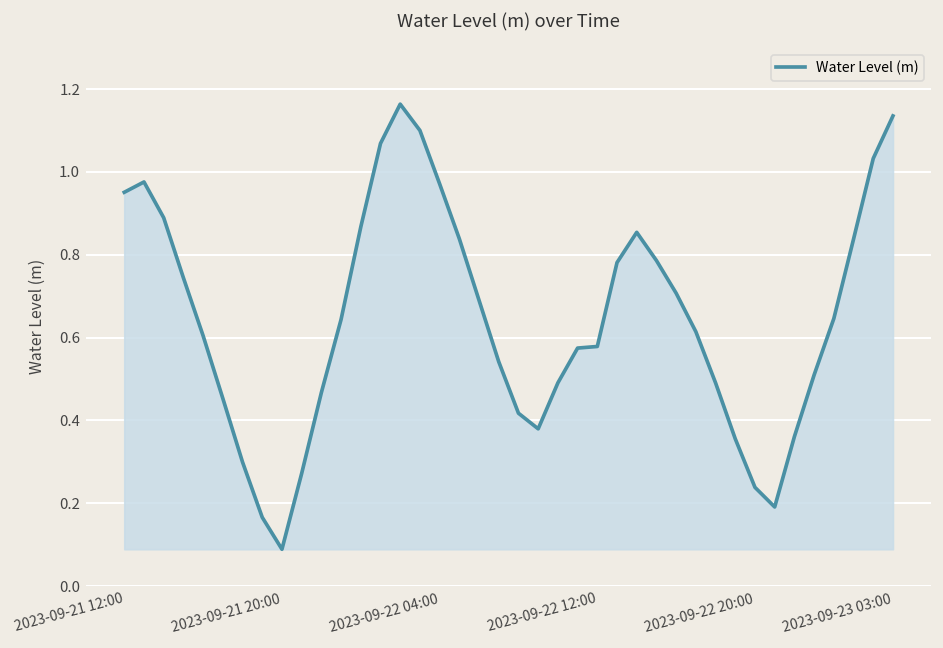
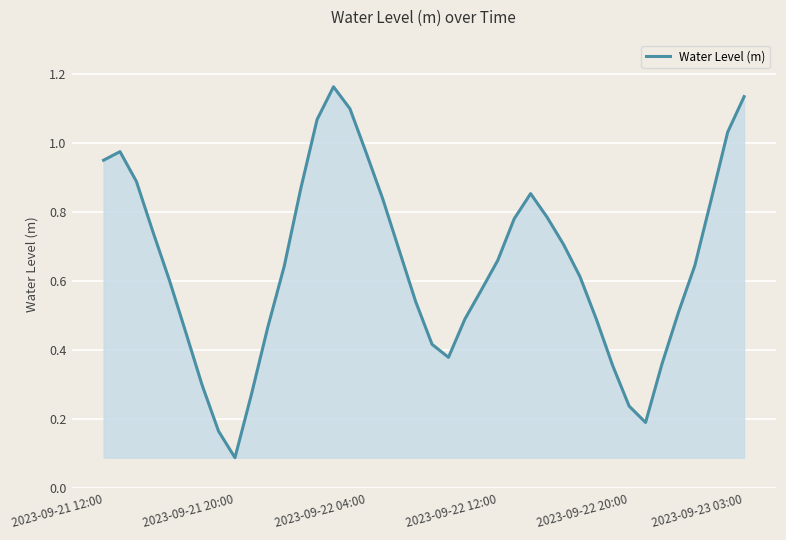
  {
    "2023-09-21 12:00": 0.95,
    "2023-09-21 20:00": 0.09,
    "2023-09-22 04:00": 0.97,
-   "2023-09-22 12:00": 0.58,
+   "2023-09-22 12:00": 0.66,
    "2023-09-22 20:00": 0.24,
    "2023-09-23 03:00": 1.14
  }
